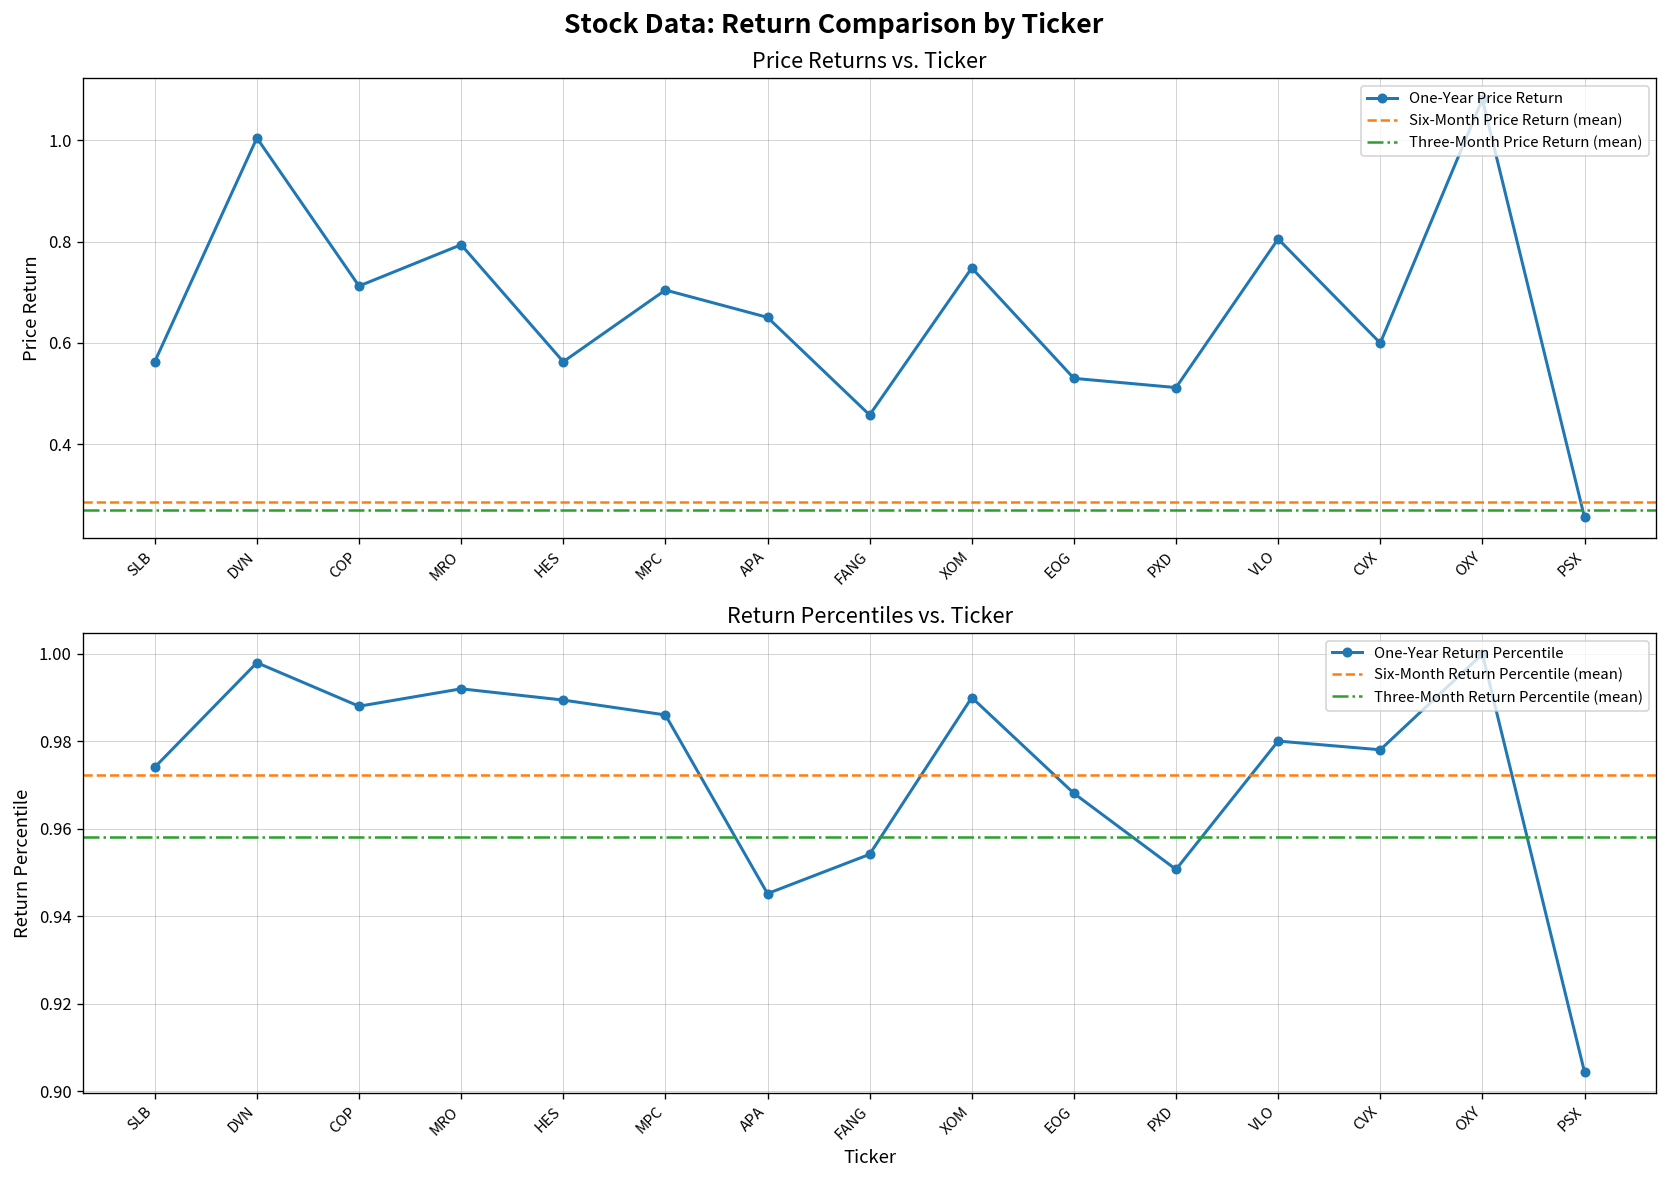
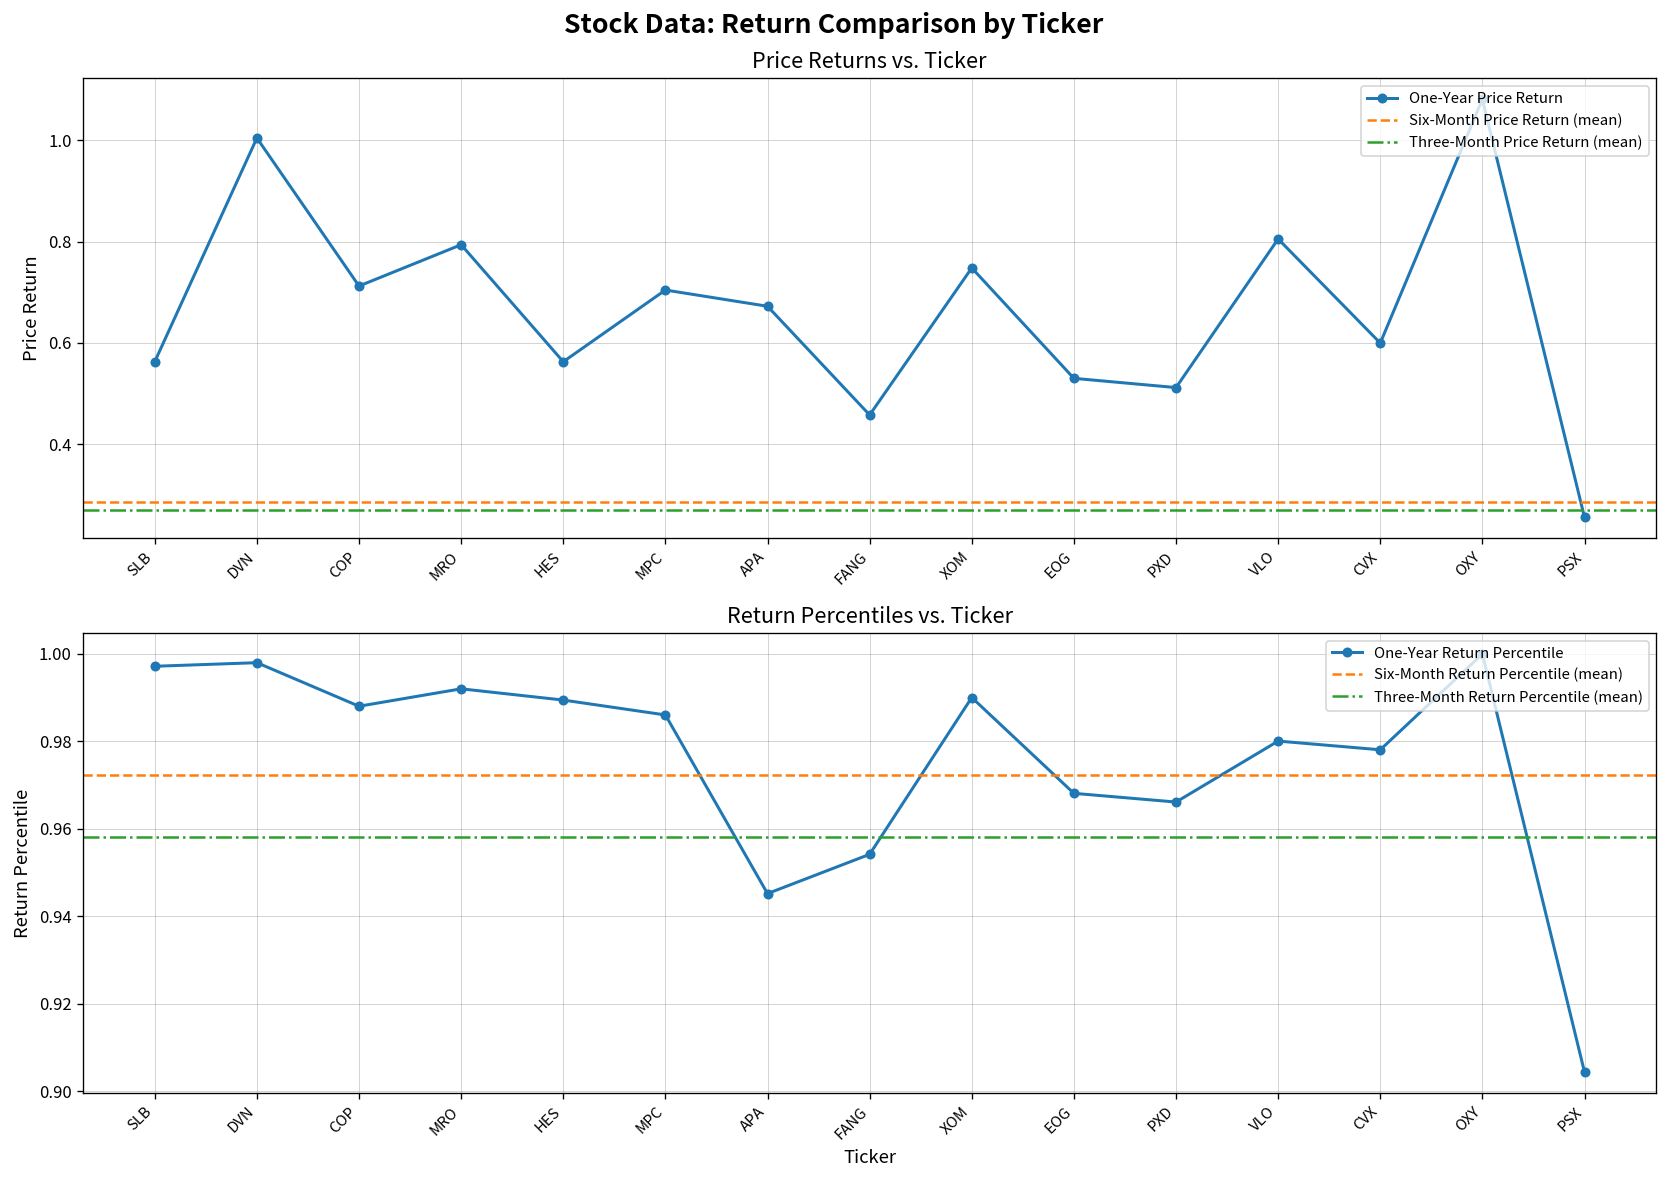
  {
    "Price Returns vs. Ticker": {
      "SLB": 0.56,
      "DVN": 1.00,
      "COP": 0.71,
      "MRO": 0.79,
      "HES": 0.56,
      "MPC": 0.70,
-     "APA": 0.65,
+     "APA": 0.67,
      "FANG": 0.46,
      "XOM": 0.75,
      "EOG": 0.53,
      "PXD": 0.51,
      "VLO": 0.81,
      "CVX": 0.60,
      "PSX": 0.26
    },
    "Return Percentiles vs. Ticker": {
-     "SLB": 0.974,
+     "SLB": 0.997,
      "DVN": 0.998,
      "COP": 0.988,
      "MRO": 0.992,
      "HES": 0.989,
      "MPC": 0.986,
      "APA": 0.945,
      "FANG": 0.954,
      "XOM": 0.990,
      "EOG": 0.968,
-     "PXD": 0.951,
+     "PXD": 0.966,
      "VLO": 0.980,
      "CVX": 0.978,
      "PSX": 0.904
    }
  }
